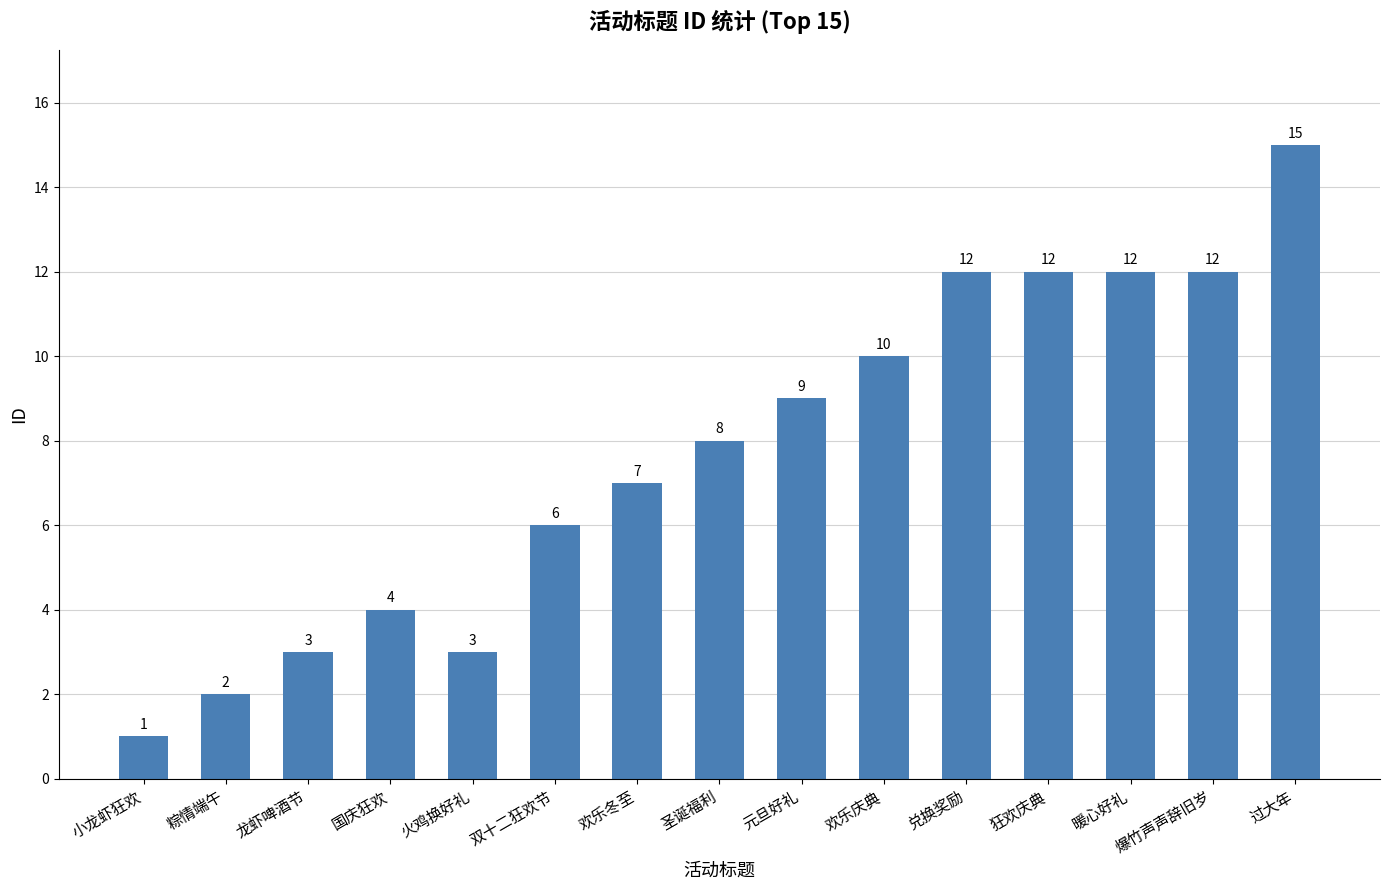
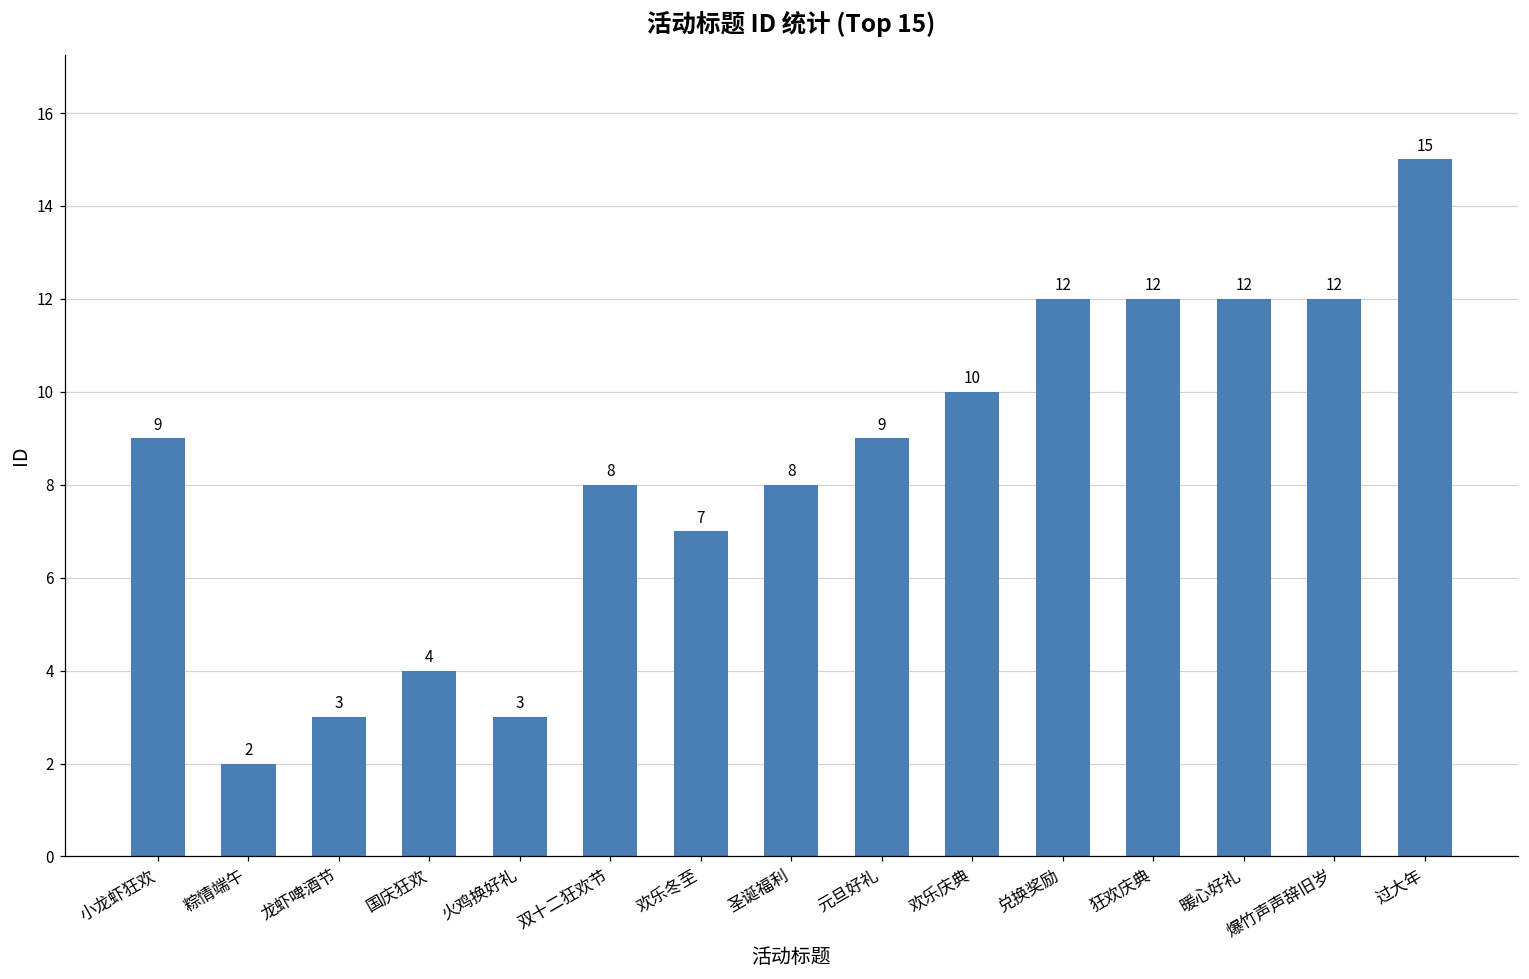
  {
-   "小龙虾狂欢": 1,
+   "小龙虾狂欢": 9,
    "粽情端午": 2,
    "龙虾啤酒节": 3,
    "国庆狂欢": 4,
    "火鸡换好礼": 3,
-   "双十二狂欢节": 6,
+   "双十二狂欢节": 8,
    "欢乐冬至": 7,
    "圣诞福利": 8,
    "元旦好礼": 9,
    "欢乐庆典": 10,
    "兑换奖励": 12,
    "狂欢庆典": 12,
    "暖心好礼": 12,
    "爆竹声声辞旧岁": 12,
    "过大年": 15
  }
